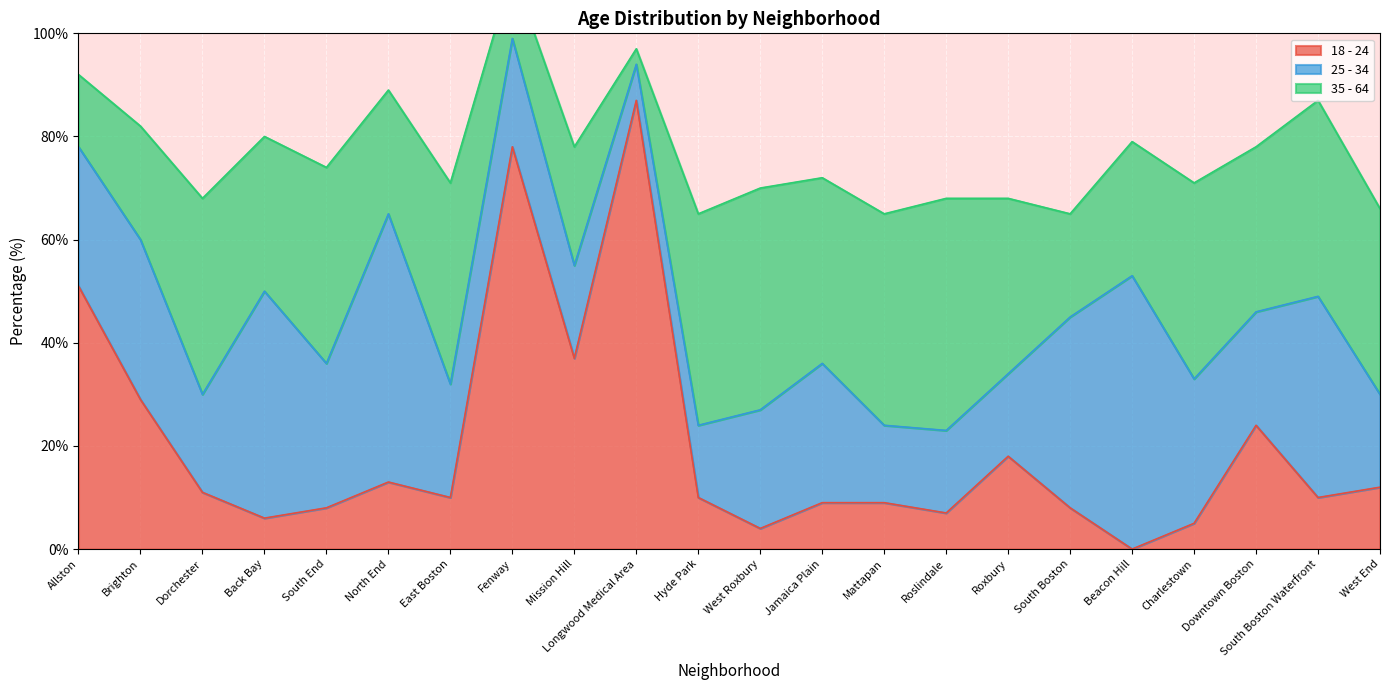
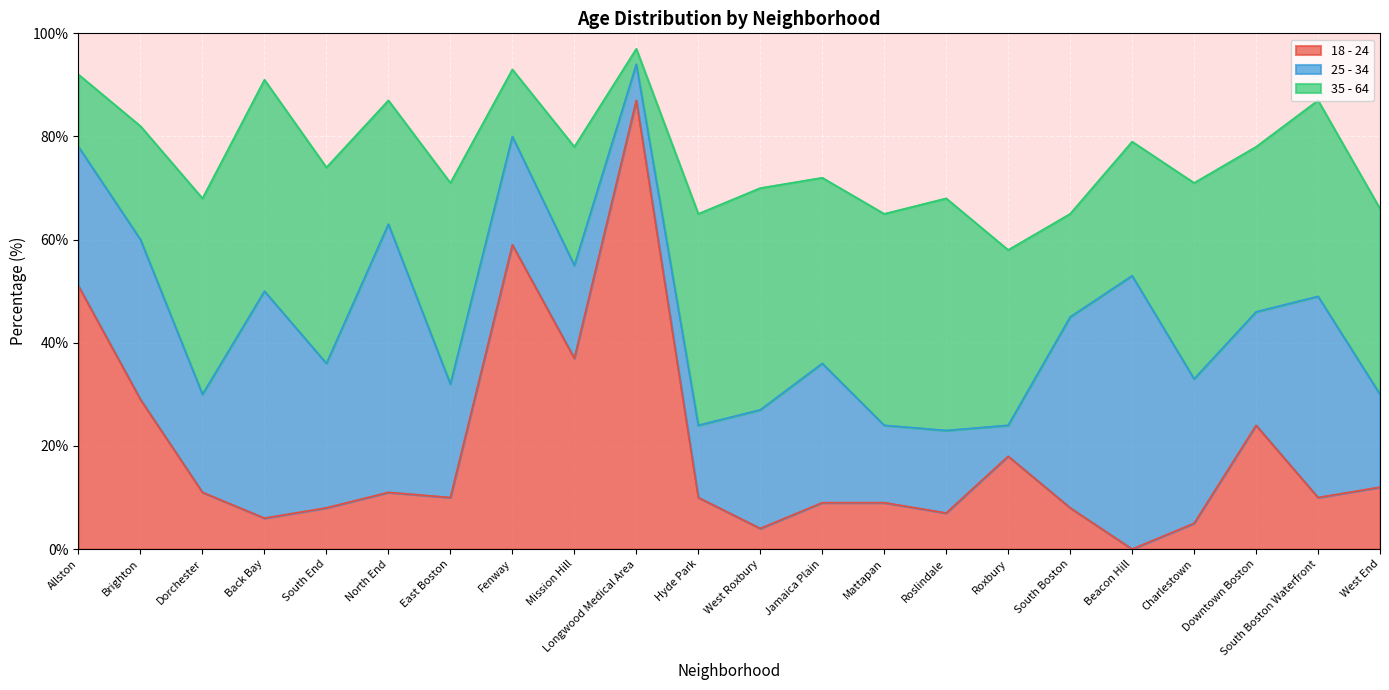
  {
    "18 - 24": {
      "Allston": "51%",
      "Brighton": "29%",
      "Dorchester": "11%",
      "Back Bay": "6%",
      "South End": "8%",
-     "North End": "13%",
+     "North End": "11%",
      "East Boston": "10%",
-     "Fenway": "78%",
+     "Fenway": "59%",
      "Mission Hill": "37%",
      "Longwood Medical Area": "87%",
      "Hyde Park": "10%",
      "West Roxbury": "4%",
      "Jamaica Plain": "9%",
      "Mattapan": "9%",
      "Roslindale": "7%",
      "Roxbury": "18%",
      "South Boston": "8%",
      "Beacon Hill": "0%",
      "Charlestown": "5%",
      "Downtown Boston": "24%",
      "South Boston Waterfront": "10%",
      "West End": "12%"
    },
    "25 - 34": {
      "Allston": "27%",
      "Brighton": "31%",
      "Dorchester": "19%",
      "Back Bay": "44%",
      "South End": "28%",
      "North End": "52%",
      "East Boston": "22%",
      "Fenway": "21%",
      "Mission Hill": "18%",
      "Longwood Medical Area": "7%",
      "Hyde Park": "14%",
      "West Roxbury": "23%",
      "Jamaica Plain": "27%",
      "Mattapan": "15%",
      "Roslindale": "16%",
-     "Roxbury": "16%",
+     "Roxbury": "6%",
      "South Boston": "37%",
      "Beacon Hill": "53%",
      "Charlestown": "28%",
      "Downtown Boston": "22%",
      "South Boston Waterfront": "39%",
      "West End": "18%"
    },
    "35 - 64": {
      "Allston": "14%",
      "Brighton": "22%",
      "Dorchester": "38%",
-     "Back Bay": "30%",
+     "Back Bay": "41%",
      "South End": "38%",
      "North End": "24%",
      "East Boston": "39%",
      "Mission Hill": "23%",
      "Longwood Medical Area": "3%",
      "Hyde Park": "41%",
      "West Roxbury": "43%",
      "Jamaica Plain": "36%",
      "Mattapan": "41%",
      "Roslindale": "45%",
      "Roxbury": "34%",
      "South Boston": "20%",
      "Beacon Hill": "26%",
      "Charlestown": "38%",
      "Downtown Boston": "32%",
      "West End": "36%"
    }
  }
